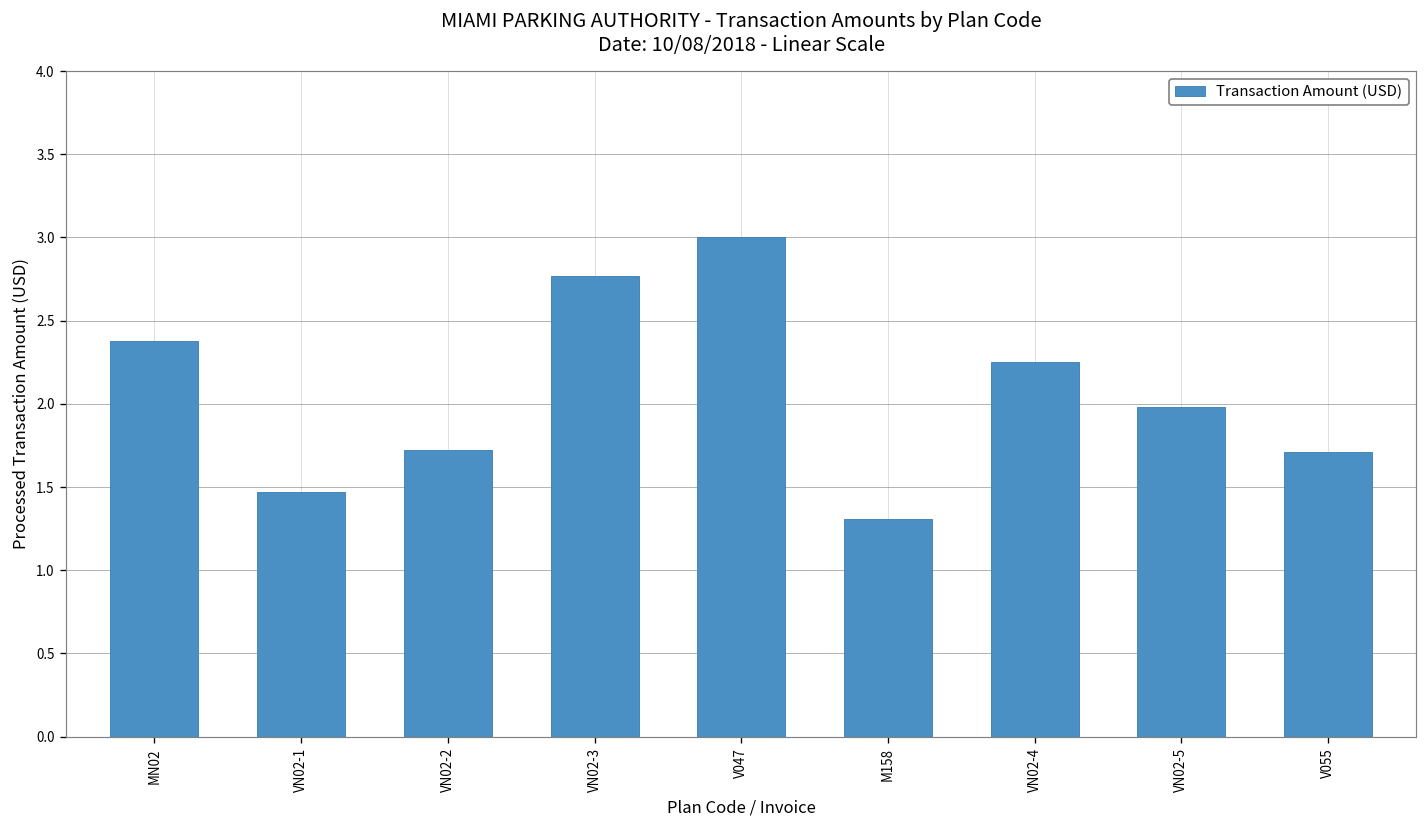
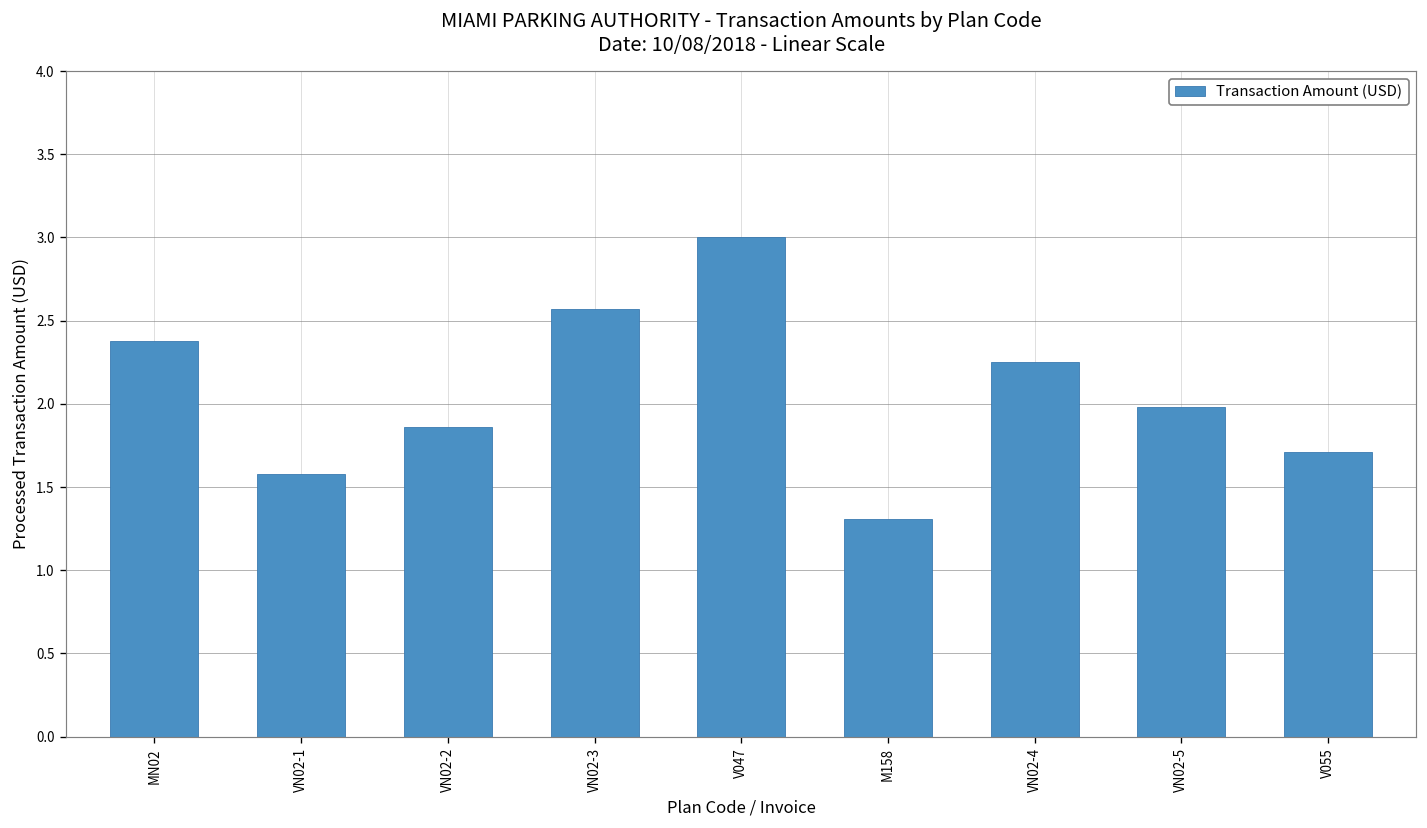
  {
    "MN02": 2.38,
-   "VN02-1": 1.47,
-   "VN02-2": 1.72,
-   "VN02-3": 2.77,
+   "VN02-1": 1.58,
+   "VN02-2": 1.86,
+   "VN02-3": 2.57,
    "V047": 3.00,
    "M158": 1.31,
    "VN02-4": 2.25,
    "VN02-5": 1.98,
    "V055": 1.71
  }
